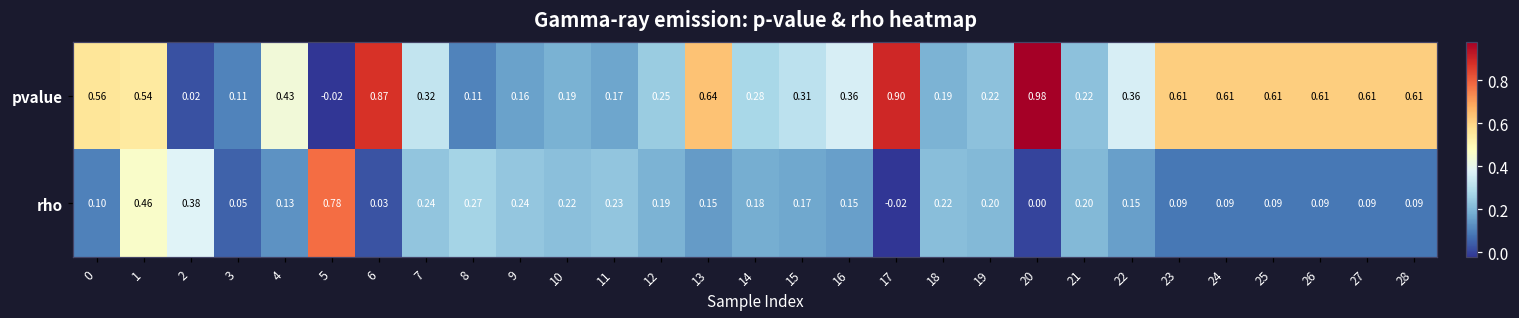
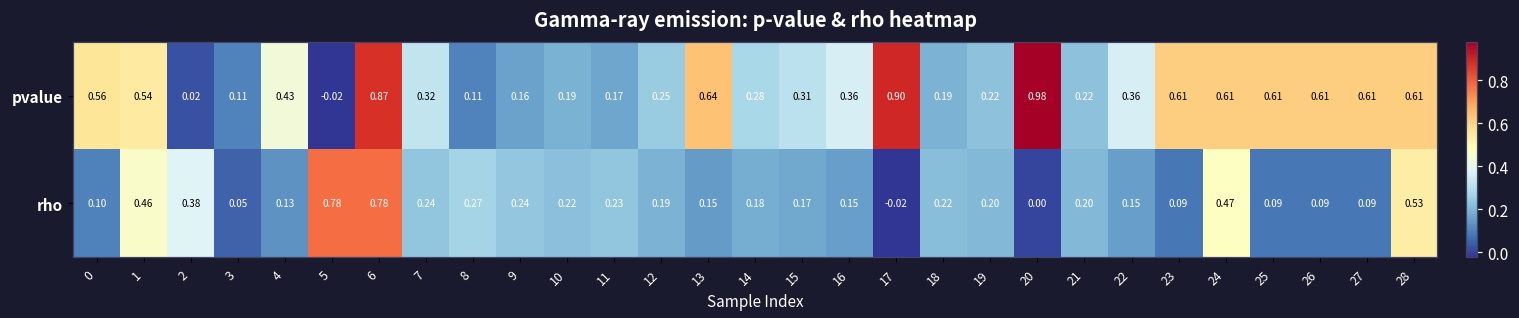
  {
    "pvalue": {
      "0": 0.56,
      "1": 0.54,
      "2": 0.02,
      "3": 0.11,
      "4": 0.43,
      "5": -0.02,
      "6": 0.87,
      "7": 0.32,
      "8": 0.11,
      "9": 0.16,
      "10": 0.19,
      "11": 0.17,
      "12": 0.25,
      "13": 0.64,
      "14": 0.28,
      "15": 0.31,
      "16": 0.36,
      "17": 0.90,
      "18": 0.19,
      "19": 0.22,
      "20": 0.98,
      "21": 0.22,
      "22": 0.36,
      "23": 0.61,
      "24": 0.61,
      "25": 0.61,
      "26": 0.61,
      "27": 0.61,
      "28": 0.61
    },
    "rho": {
      "0": 0.10,
      "1": 0.46,
      "2": 0.38,
      "3": 0.05,
      "4": 0.13,
      "5": 0.78,
-     "6": 0.03,
+     "6": 0.78,
      "7": 0.24,
      "8": 0.27,
      "9": 0.24,
      "10": 0.22,
      "11": 0.23,
      "12": 0.19,
      "13": 0.15,
      "14": 0.18,
      "15": 0.17,
      "16": 0.15,
      "17": -0.02,
      "18": 0.22,
      "19": 0.20,
      "20": 0.00,
      "21": 0.20,
      "22": 0.15,
      "23": 0.09,
-     "24": 0.09,
+     "24": 0.47,
      "25": 0.09,
      "26": 0.09,
      "27": 0.09,
-     "28": 0.09
+     "28": 0.53
    }
  }
